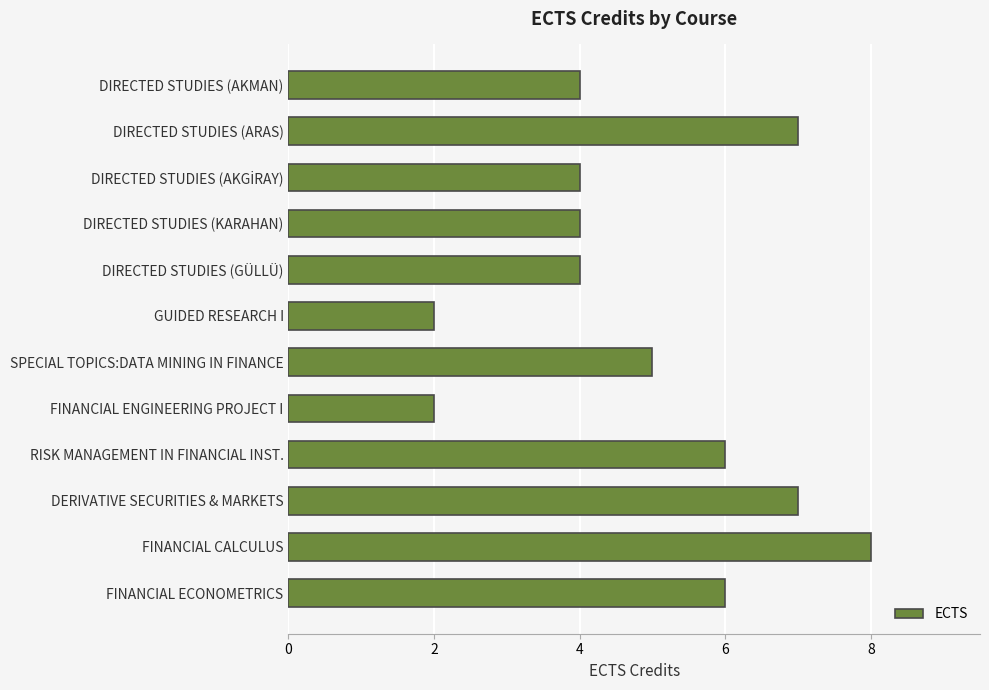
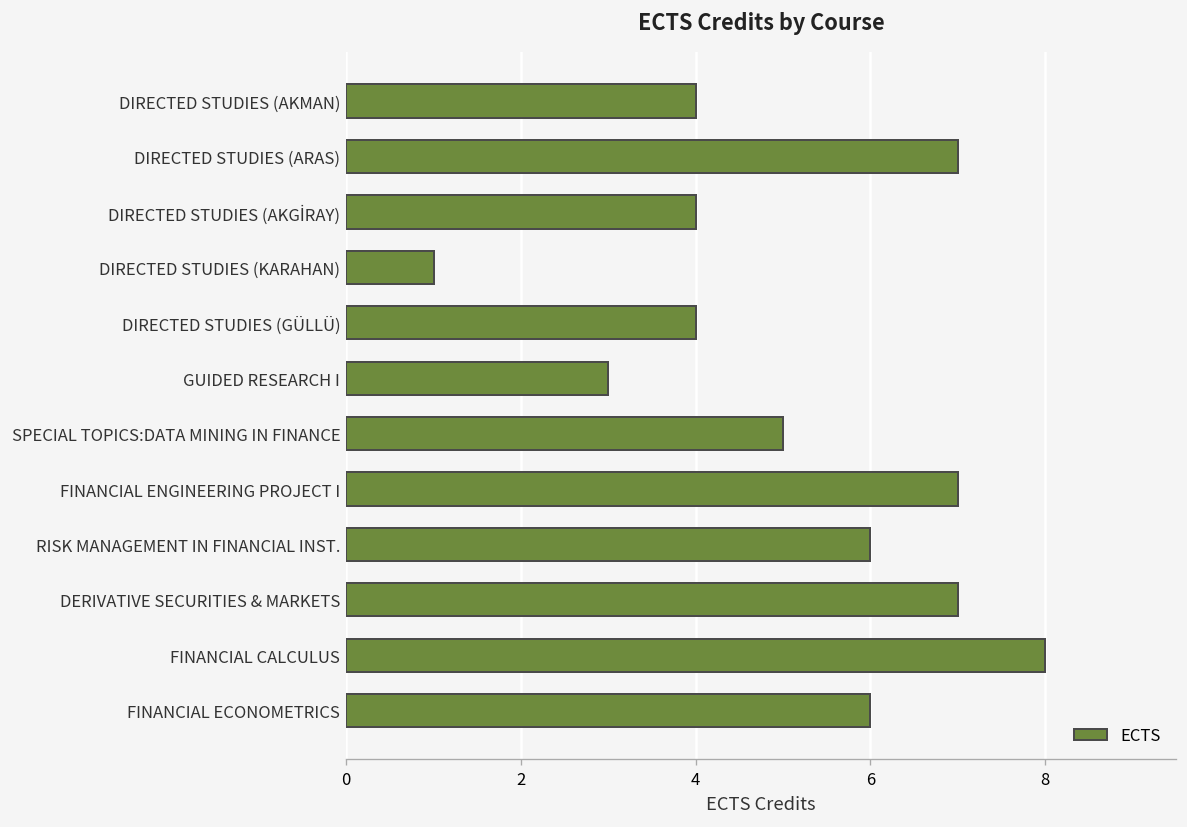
  {
    "DIRECTED STUDIES (AKMAN)": 4,
    "DIRECTED STUDIES (ARAS)": 7,
    "DIRECTED STUDIES (AKGİRAY)": 4,
-   "DIRECTED STUDIES (KARAHAN)": 4,
+   "DIRECTED STUDIES (KARAHAN)": 1,
    "DIRECTED STUDIES (GÜLLÜ)": 4,
-   "GUIDED RESEARCH I": 2,
+   "GUIDED RESEARCH I": 3,
    "SPECIAL TOPICS:DATA MINING IN FINANCE": 5,
-   "FINANCIAL ENGINEERING PROJECT I": 2,
+   "FINANCIAL ENGINEERING PROJECT I": 7,
    "RISK MANAGEMENT IN FINANCIAL INST.": 6,
    "DERIVATIVE SECURITIES & MARKETS": 7,
    "FINANCIAL CALCULUS": 8,
    "FINANCIAL ECONOMETRICS": 6
  }
